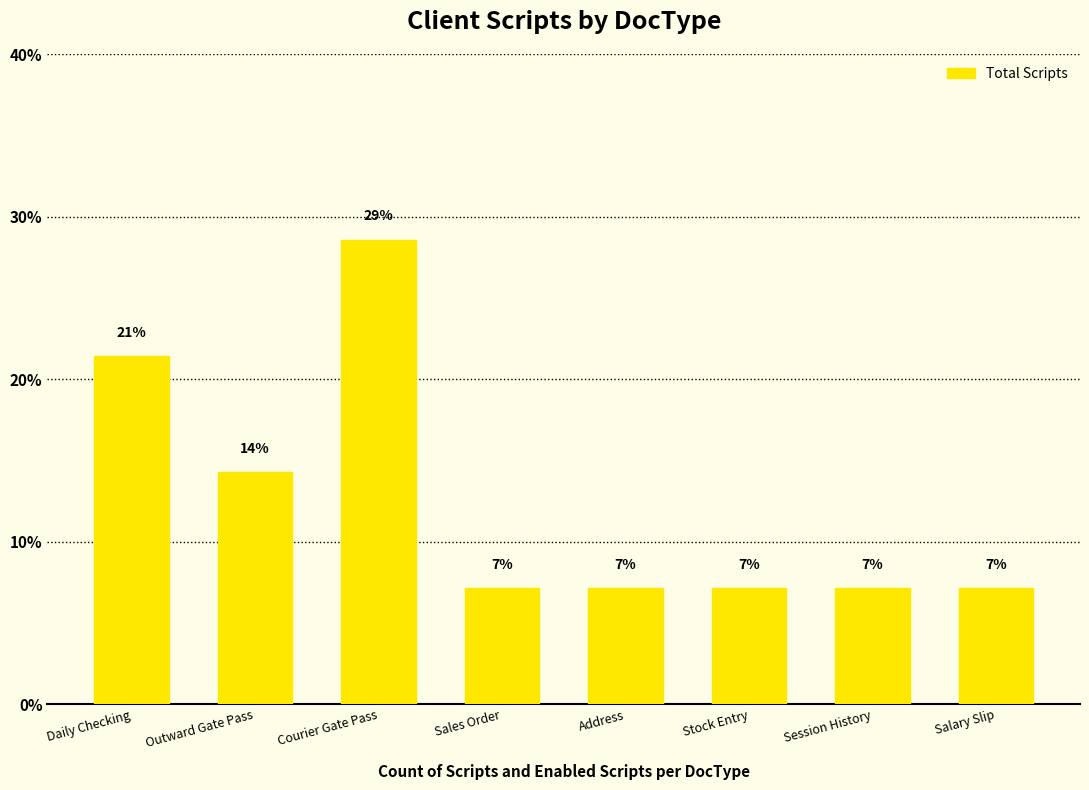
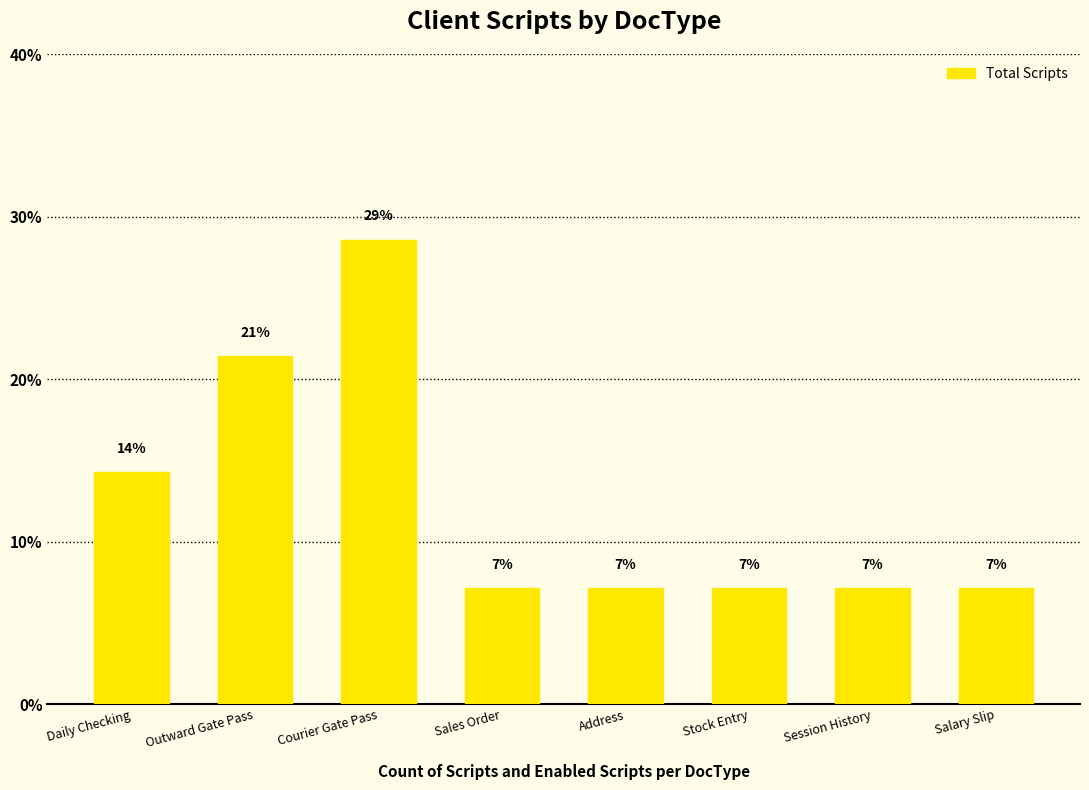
  {
-   "Daily Checking": "21%",
-   "Outward Gate Pass": "14%",
+   "Daily Checking": "14%",
+   "Outward Gate Pass": "21%",
    "Courier Gate Pass": "29%",
    "Sales Order": "7%",
    "Address": "7%",
    "Stock Entry": "7%",
    "Session History": "7%",
    "Salary Slip": "7%"
  }
